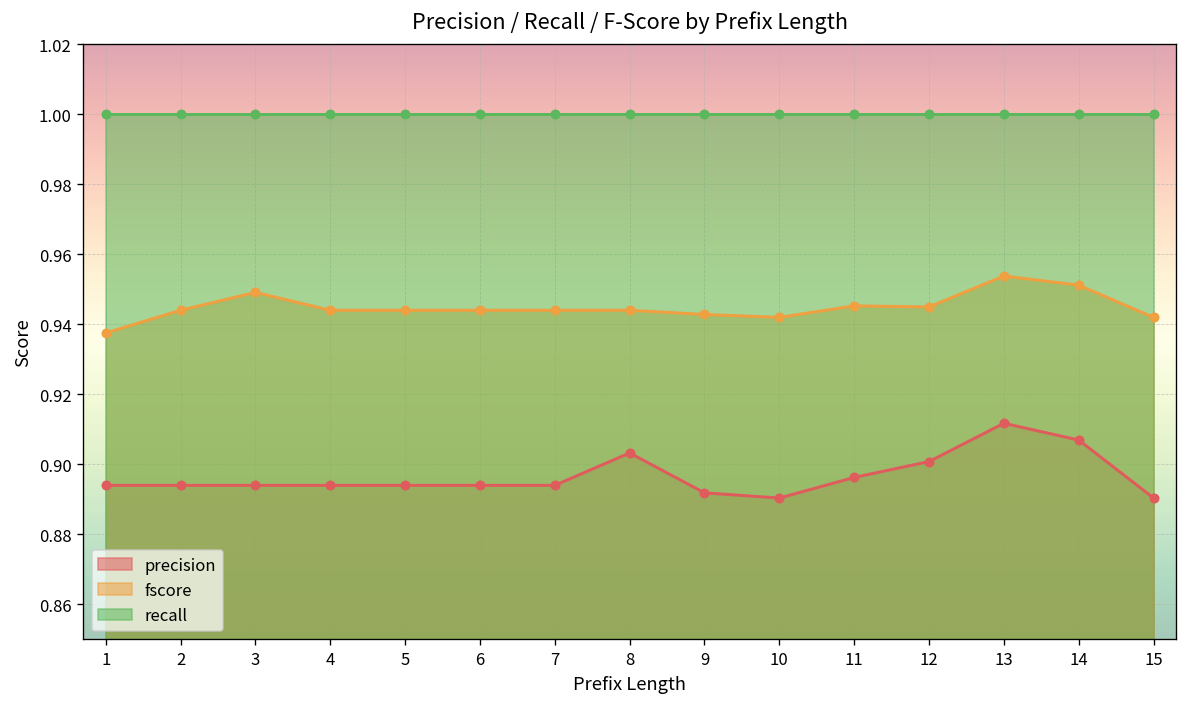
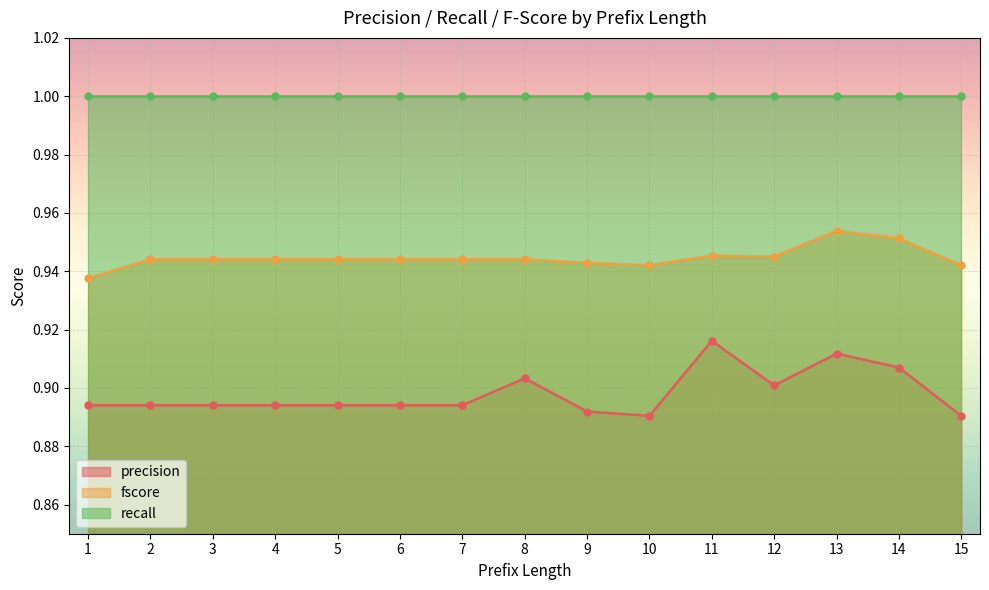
  {
    "precision": {
      "1": 0.894,
      "2": 0.894,
      "3": 0.894,
      "4": 0.894,
      "5": 0.894,
      "6": 0.894,
      "7": 0.894,
      "8": 0.903,
      "9": 0.892,
      "10": 0.890,
-     "11": 0.896,
+     "11": 0.916,
      "12": 0.901,
      "13": 0.912,
      "14": 0.907,
      "15": 0.890
    },
    "fscore": {
      "1": 0.938,
      "2": 0.944,
-     "3": 0.949,
+     "3": 0.944,
      "4": 0.944,
      "5": 0.944,
      "6": 0.944,
      "7": 0.944,
      "8": 0.944,
      "9": 0.943,
      "10": 0.942,
      "11": 0.945,
      "12": 0.945,
      "13": 0.954,
      "14": 0.951,
      "15": 0.942
    },
    "recall": {
      "1": 1.000,
      "2": 1.000,
      "3": 1.000,
      "4": 1.000,
      "5": 1.000,
      "6": 1.000,
      "7": 1.000,
      "8": 1.000,
      "9": 1.000,
      "10": 1.000,
      "11": 1.000,
      "12": 1.000,
      "13": 1.000,
      "14": 1.000,
      "15": 1.000
    }
  }
